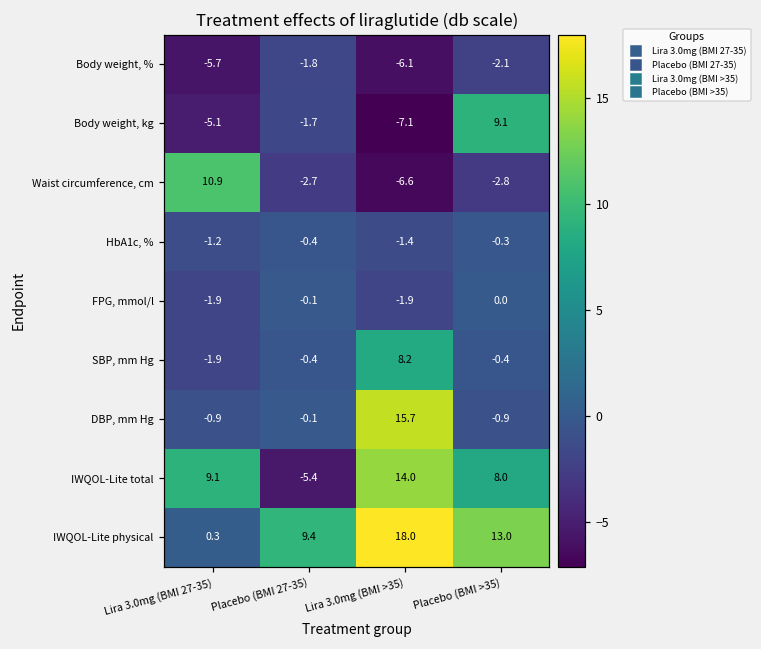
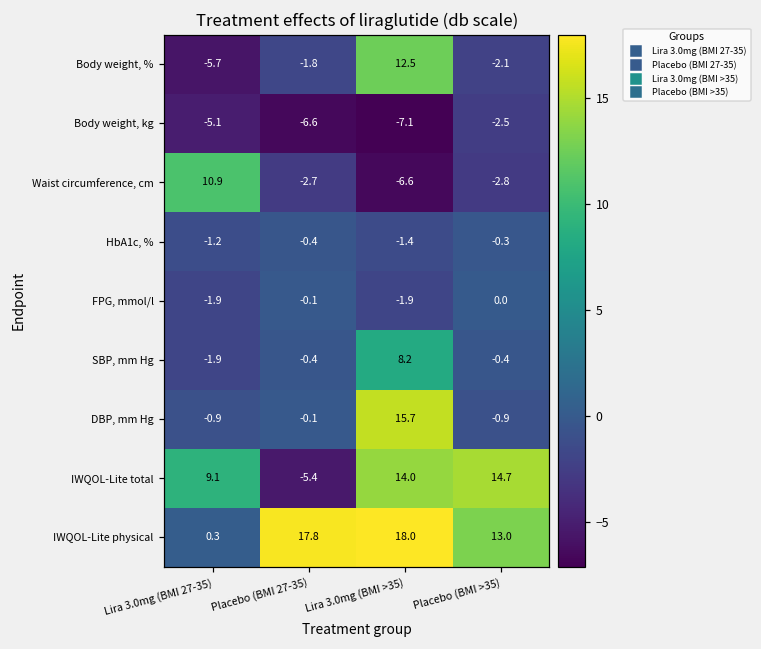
  {
    "Body weight, %": {
      "Lira 3.0mg (BMI 27-35)": -5.7,
      "Placebo (BMI 27-35)": -1.8,
-     "Lira 3.0mg (BMI >35)": -6.1,
+     "Lira 3.0mg (BMI >35)": 12.5,
      "Placebo (BMI >35)": -2.1
    },
    "Body weight, kg": {
      "Lira 3.0mg (BMI 27-35)": -5.1,
-     "Placebo (BMI 27-35)": -1.7,
+     "Placebo (BMI 27-35)": -6.6,
      "Lira 3.0mg (BMI >35)": -7.1,
-     "Placebo (BMI >35)": 9.1
+     "Placebo (BMI >35)": -2.5
    },
    "Waist circumference, cm": {
      "Lira 3.0mg (BMI 27-35)": 10.9,
      "Placebo (BMI 27-35)": -2.7,
      "Lira 3.0mg (BMI >35)": -6.6,
      "Placebo (BMI >35)": -2.8
    },
    "HbA1c, %": {
      "Lira 3.0mg (BMI 27-35)": -1.2,
      "Placebo (BMI 27-35)": -0.4,
      "Lira 3.0mg (BMI >35)": -1.4,
      "Placebo (BMI >35)": -0.3
    },
    "FPG, mmol/l": {
      "Lira 3.0mg (BMI 27-35)": -1.9,
      "Placebo (BMI 27-35)": -0.1,
      "Lira 3.0mg (BMI >35)": -1.9,
      "Placebo (BMI >35)": 0.0
    },
    "SBP, mm Hg": {
      "Lira 3.0mg (BMI 27-35)": -1.9,
      "Placebo (BMI 27-35)": -0.4,
      "Lira 3.0mg (BMI >35)": 8.2,
      "Placebo (BMI >35)": -0.4
    },
    "DBP, mm Hg": {
      "Lira 3.0mg (BMI 27-35)": -0.9,
      "Placebo (BMI 27-35)": -0.1,
      "Lira 3.0mg (BMI >35)": 15.7,
      "Placebo (BMI >35)": -0.9
    },
    "IWQOL-Lite total": {
      "Lira 3.0mg (BMI 27-35)": 9.1,
      "Placebo (BMI 27-35)": -5.4,
      "Lira 3.0mg (BMI >35)": 14.0,
-     "Placebo (BMI >35)": 8.0
+     "Placebo (BMI >35)": 14.7
    },
    "IWQOL-Lite physical": {
      "Lira 3.0mg (BMI 27-35)": 0.3,
-     "Placebo (BMI 27-35)": 9.4,
+     "Placebo (BMI 27-35)": 17.8,
      "Lira 3.0mg (BMI >35)": 18.0,
      "Placebo (BMI >35)": 13.0
    }
  }
